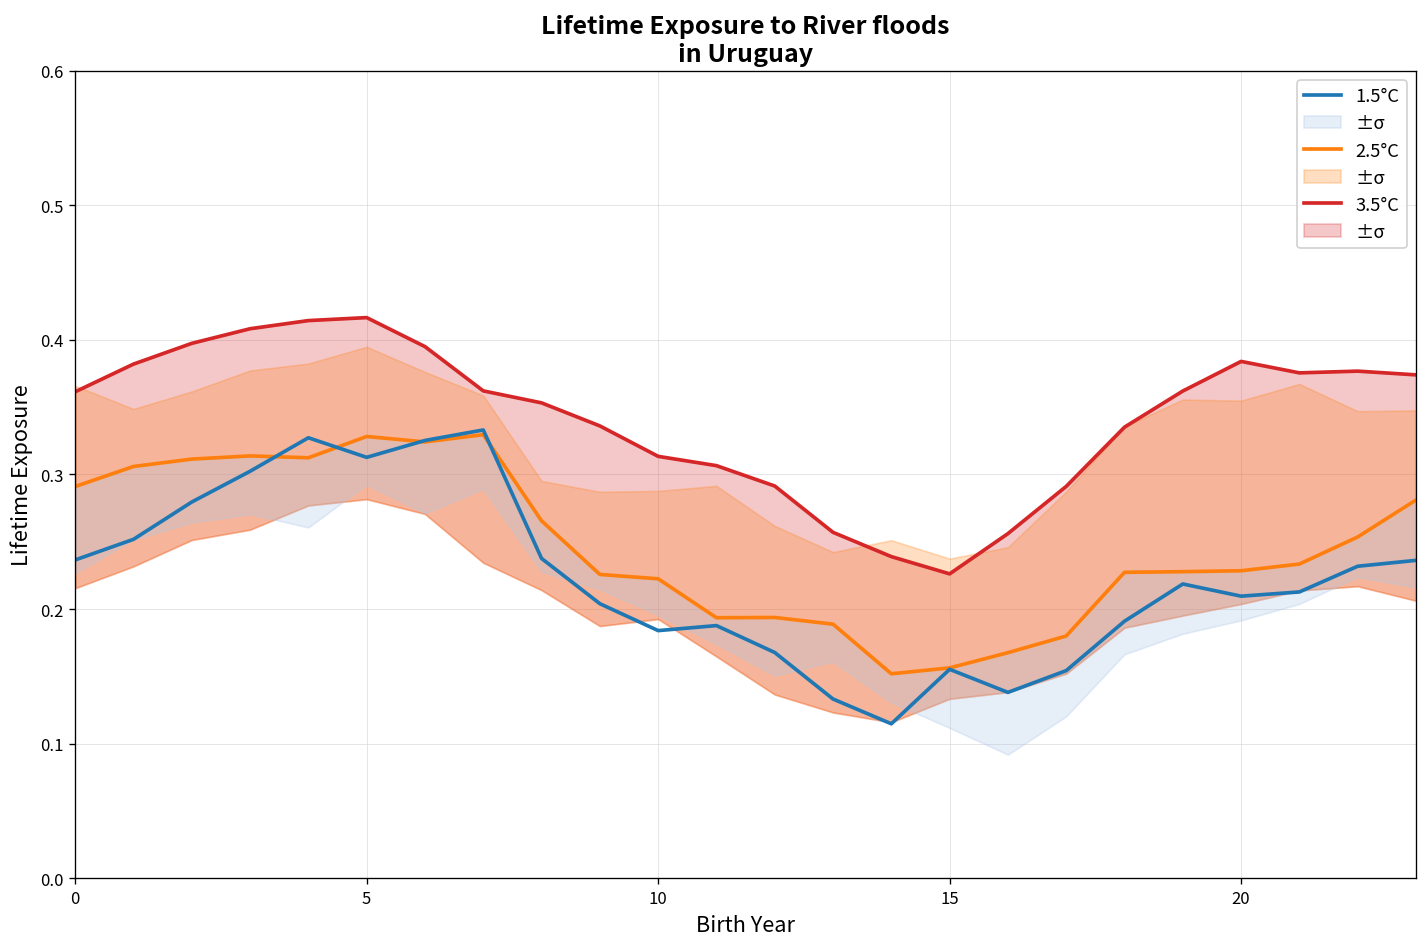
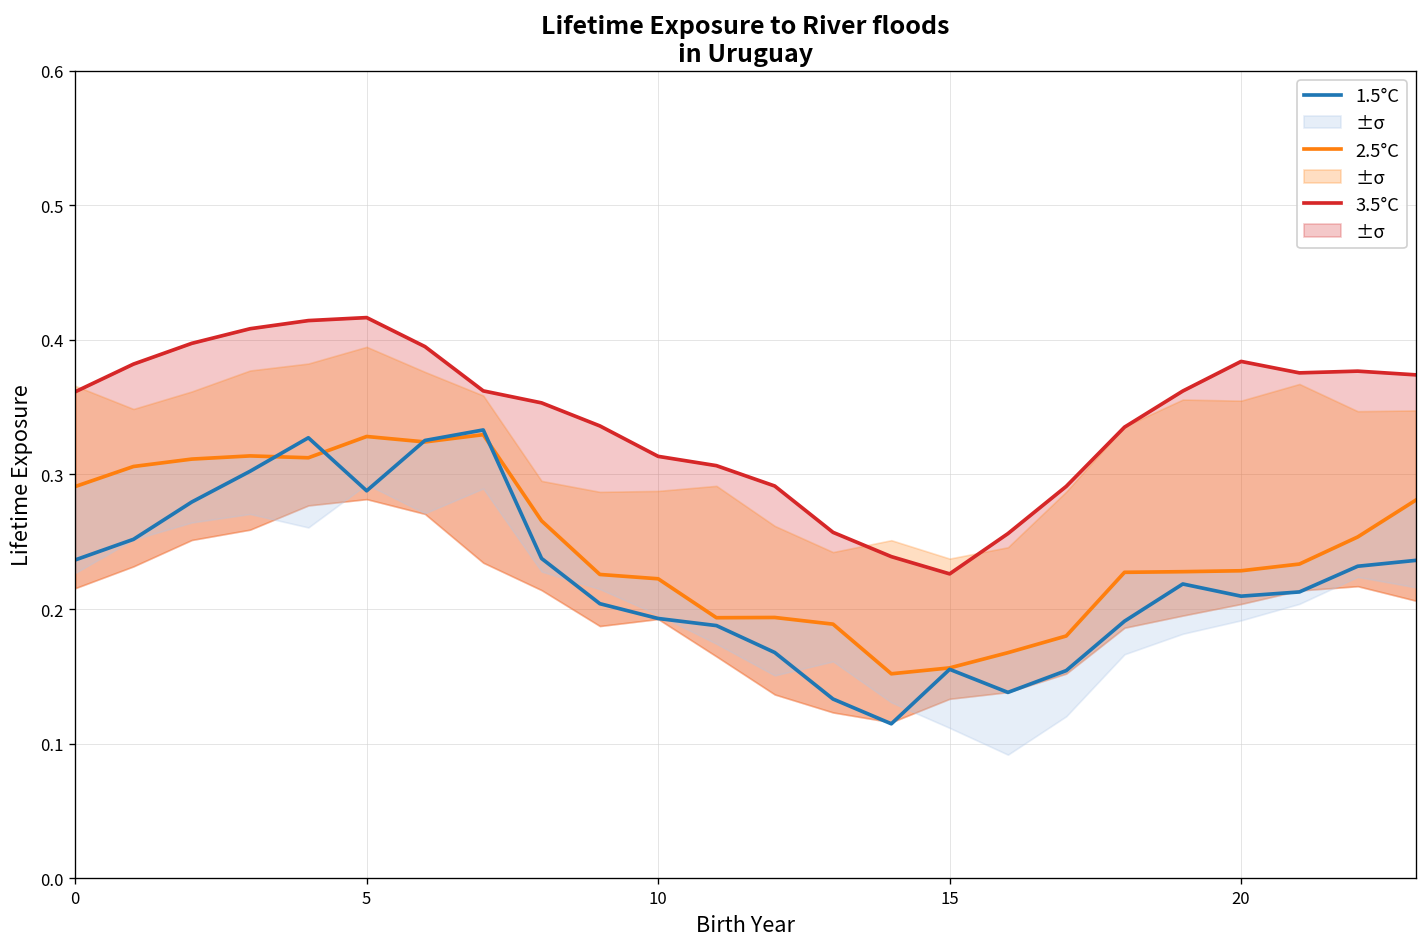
  {
    "1.5°C": {
      "0": 0.237,
-     "5": 0.313,
-     "10": 0.184,
+     "5": 0.288,
+     "10": 0.193,
      "20": 0.210
    }
  }
